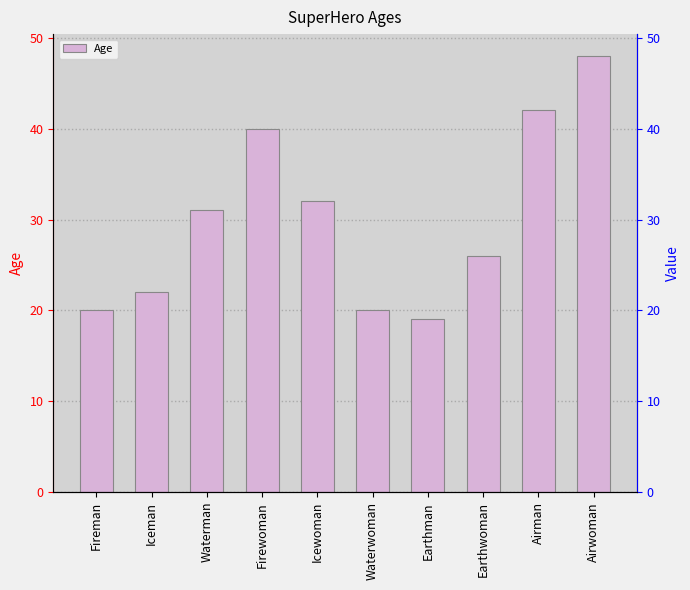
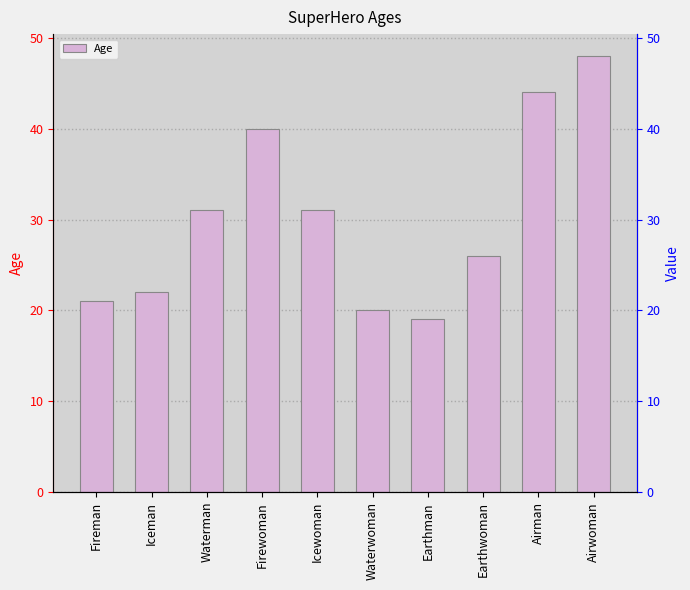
  {
-   "Fireman": 20,
+   "Fireman": 21,
    "Iceman": 22,
    "Waterman": 31,
    "Firewoman": 40,
-   "Icewoman": 32,
+   "Icewoman": 31,
    "Waterwoman": 20,
    "Earthman": 19,
    "Earthwoman": 26,
-   "Airman": 42,
+   "Airman": 44,
    "Airwoman": 48
  }
